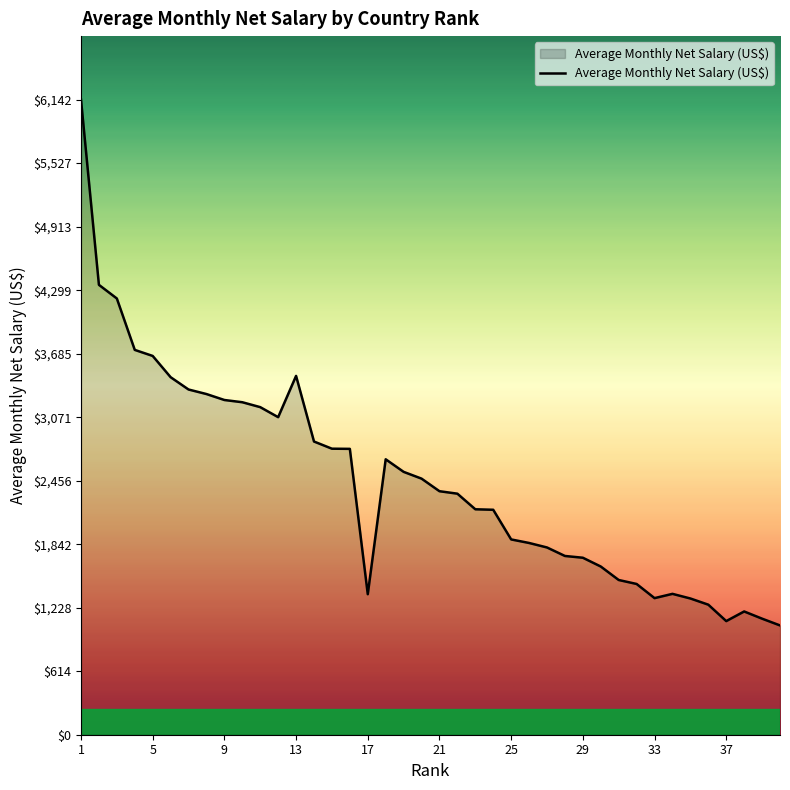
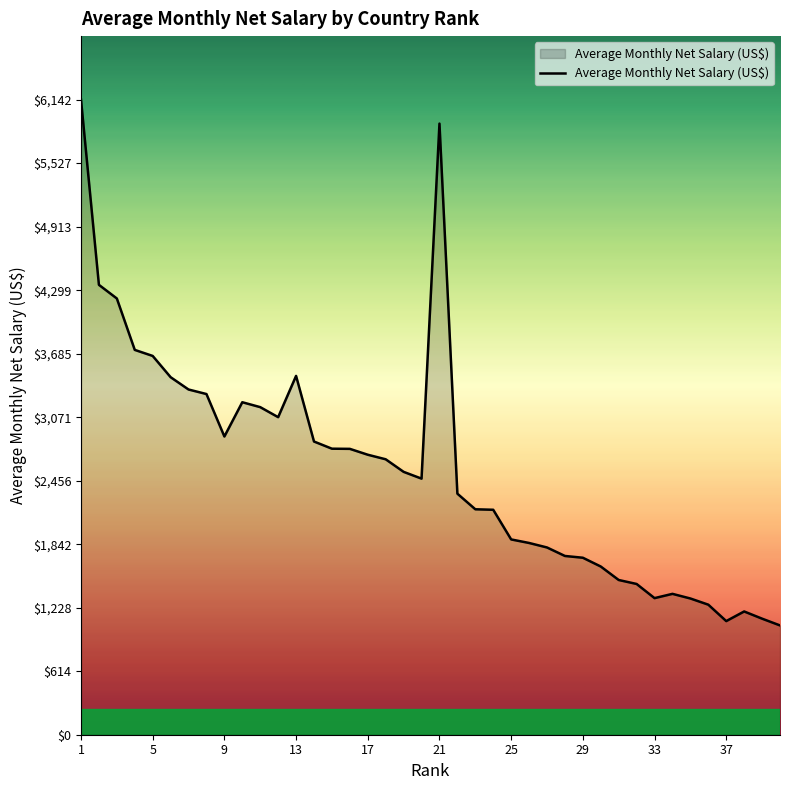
  {
    "1": "$6,140",
    "5": "$3,660",
-   "9": "$3,240",
+   "9": "$2,880",
    "13": "$3,470",
-   "17": "$1,360",
-   "21": "$2,350",
+   "17": "$2,710",
+   "21": "$5,910",
    "25": "$1,890",
    "29": "$1,710",
    "33": "$1,320",
    "37": "$1,100"
  }
